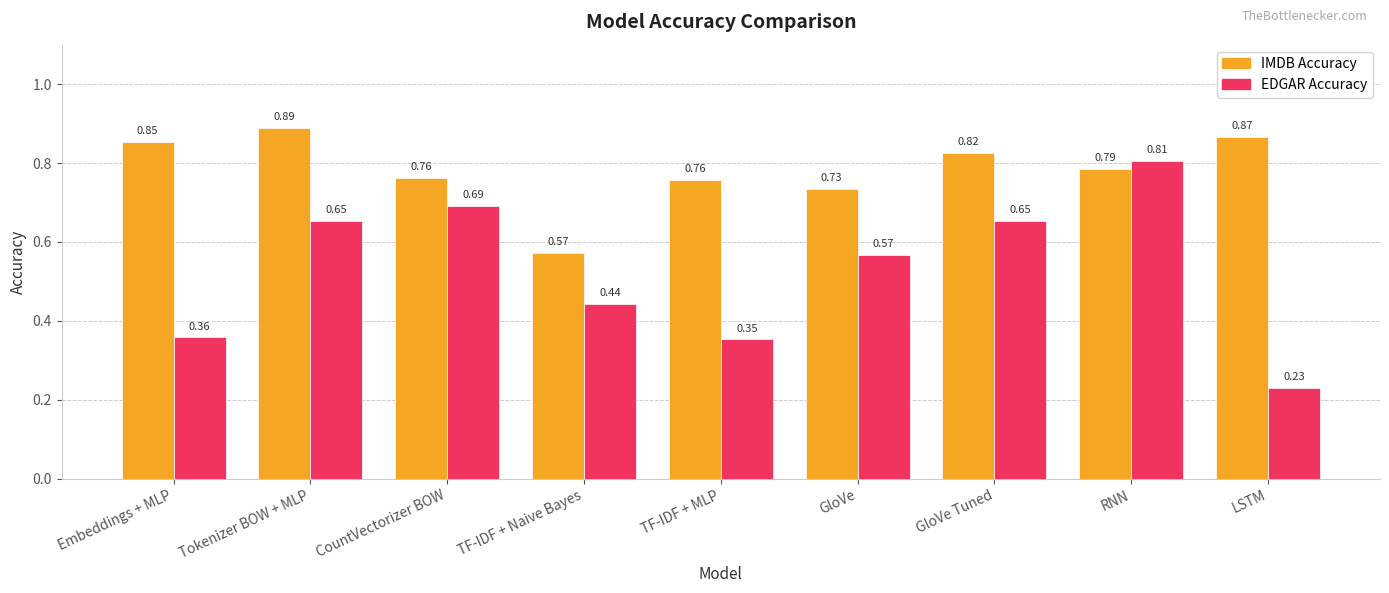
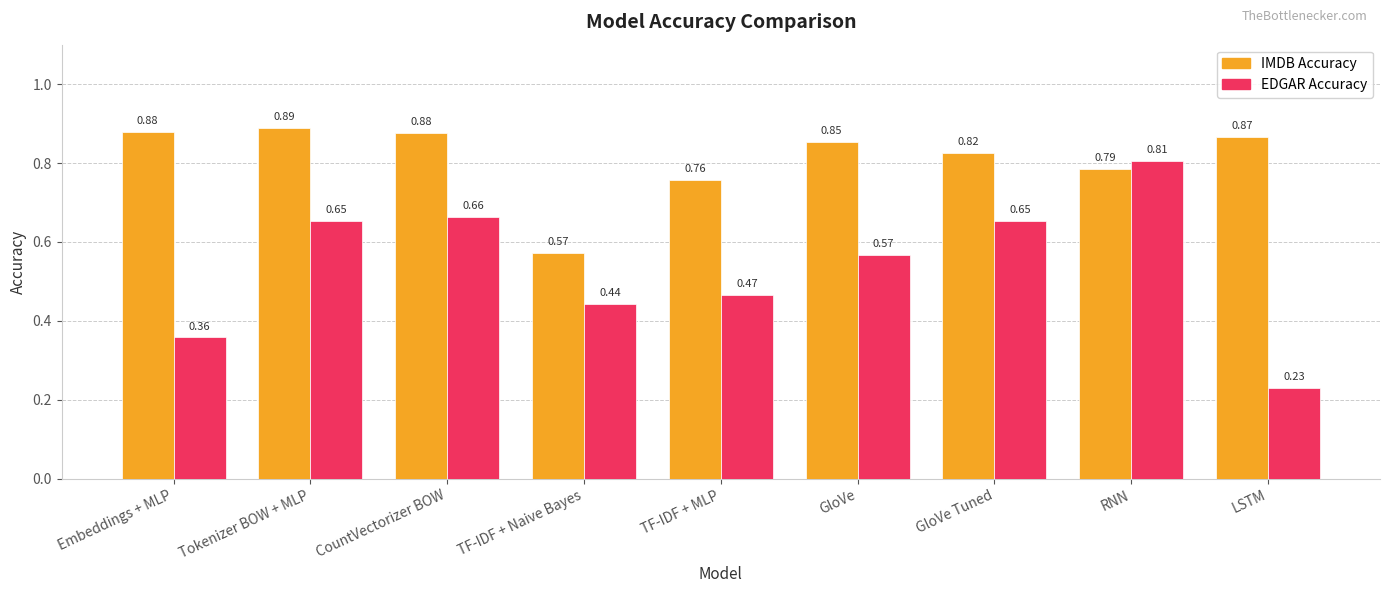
  {
    "IMDB Accuracy": {
-     "Embeddings + MLP": 0.85,
+     "Embeddings + MLP": 0.88,
      "Tokenizer BOW + MLP": 0.89,
-     "CountVectorizer BOW": 0.76,
+     "CountVectorizer BOW": 0.88,
      "TF-IDF + Naive Bayes": 0.57,
      "TF-IDF + MLP": 0.76,
-     "GloVe": 0.73,
+     "GloVe": 0.85,
      "GloVe Tuned": 0.82,
      "RNN": 0.79,
      "LSTM": 0.87
    },
    "EDGAR Accuracy": {
      "Embeddings + MLP": 0.36,
      "Tokenizer BOW + MLP": 0.65,
-     "CountVectorizer BOW": 0.69,
+     "CountVectorizer BOW": 0.66,
      "TF-IDF + Naive Bayes": 0.44,
-     "TF-IDF + MLP": 0.35,
+     "TF-IDF + MLP": 0.47,
      "GloVe": 0.57,
      "GloVe Tuned": 0.65,
      "RNN": 0.81,
      "LSTM": 0.23
    }
  }
